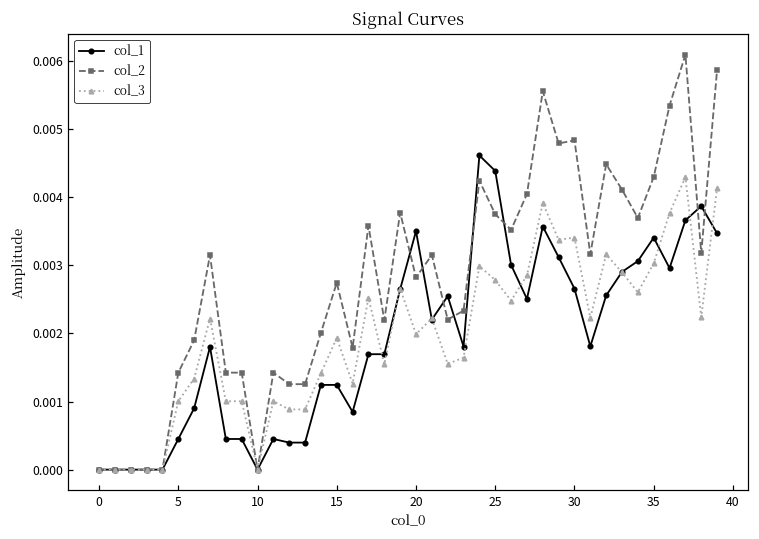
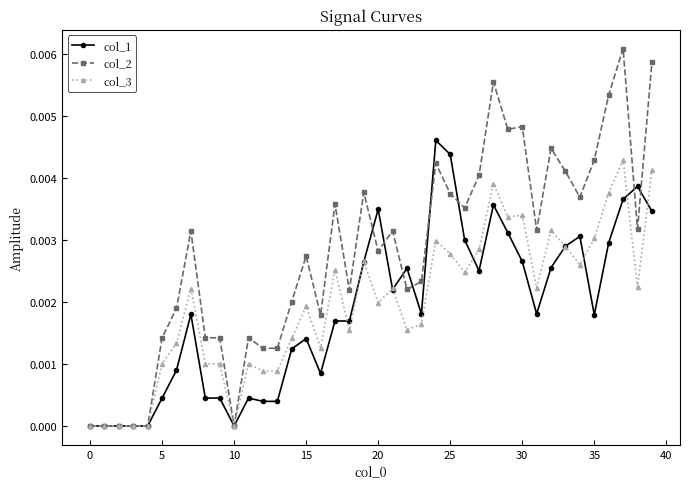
  {
    "col_1": {
      "5": 0.0005,
-     "15": 0.0012,
+     "15": 0.0014,
      "20": 0.0035,
      "25": 0.0044,
      "30": 0.0027,
-     "35": 0.0034
+     "35": 0.0018
    },
    "col_2": {
      "5": 0.0014,
      "15": 0.0027,
      "20": 0.0028,
      "25": 0.0038,
      "30": 0.0048,
      "35": 0.0043
    },
    "col_3": {
      "5": 0.0010,
      "15": 0.0019,
      "20": 0.0020,
      "25": 0.0028,
      "30": 0.0034,
      "35": 0.0030
    }
  }
